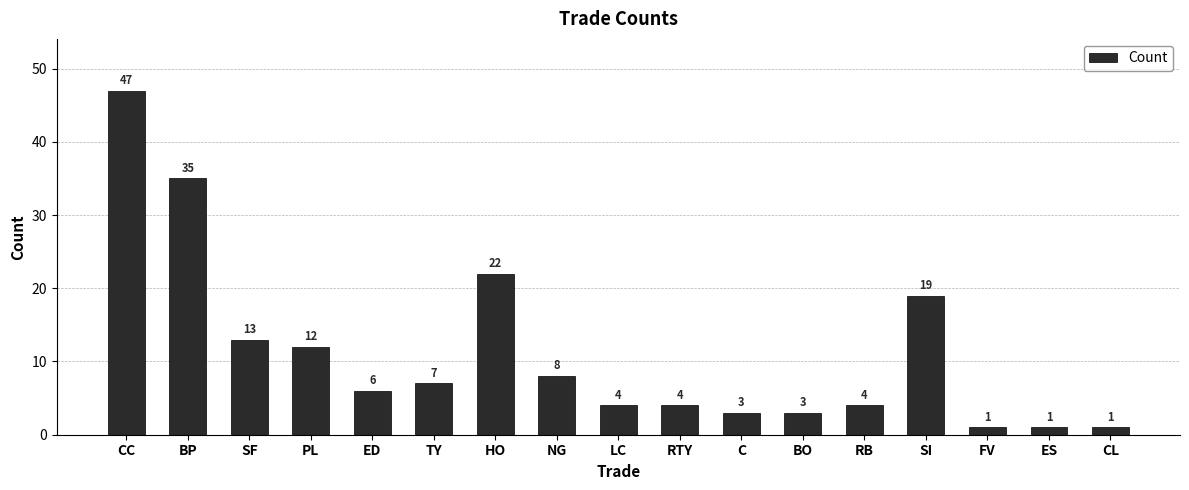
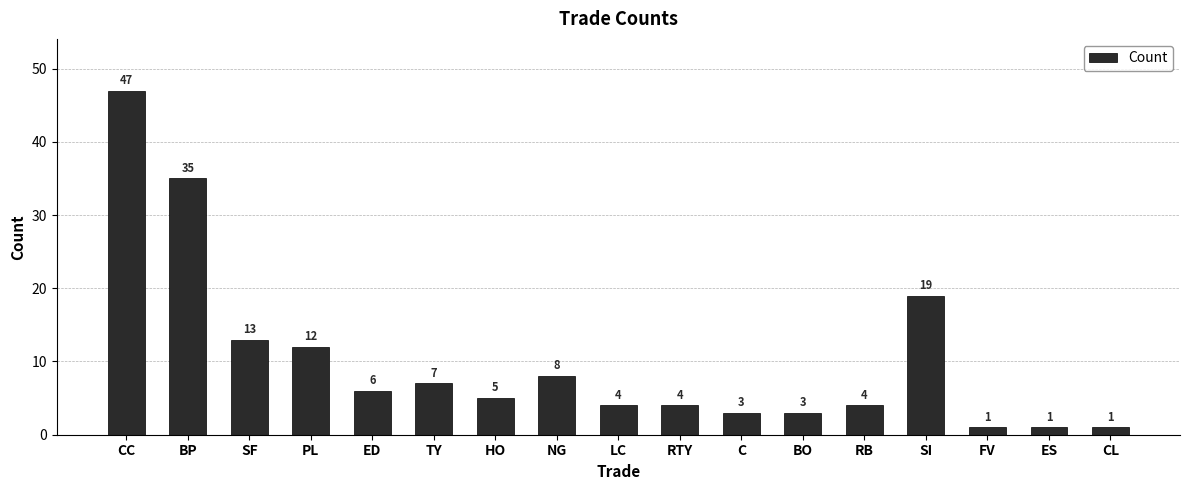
  {
    "CC": 47,
    "BP": 35,
    "SF": 13,
    "PL": 12,
    "ED": 6,
    "TY": 7,
-   "HO": 22,
+   "HO": 5,
    "NG": 8,
    "LC": 4,
    "RTY": 4,
    "C": 3,
    "BO": 3,
    "RB": 4,
    "SI": 19,
    "FV": 1,
    "ES": 1,
    "CL": 1
  }
